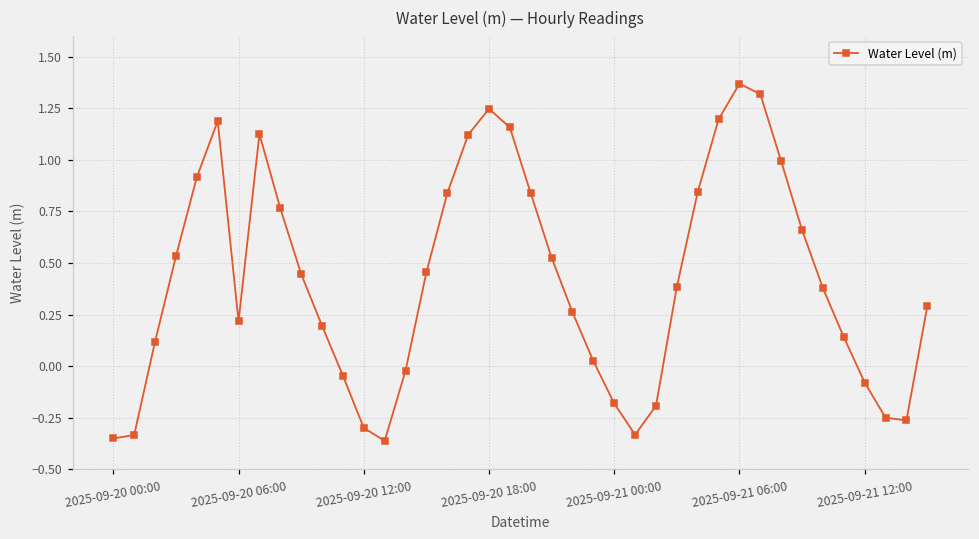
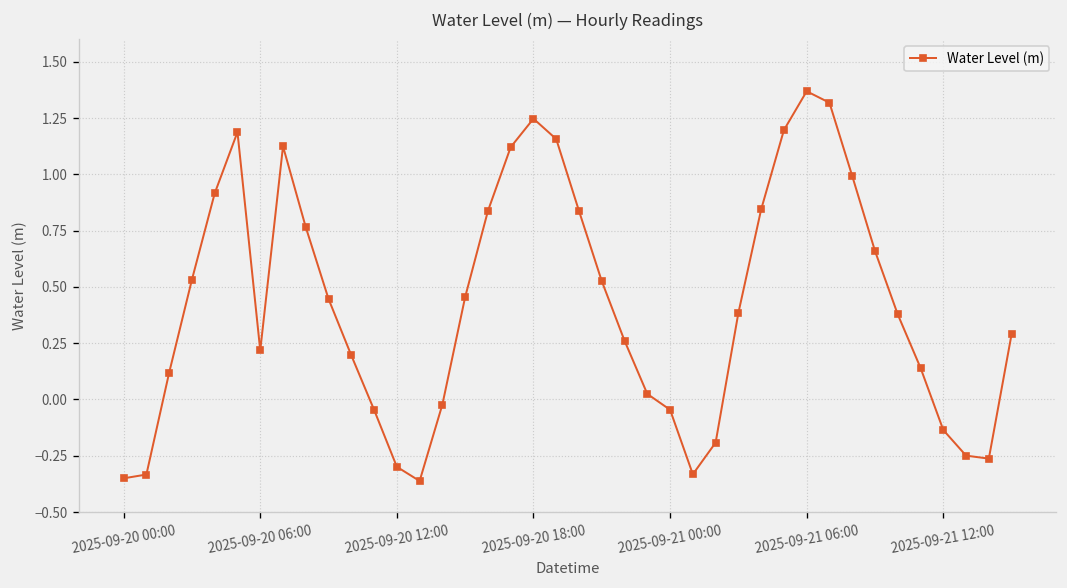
  {
    "2025-09-20 00:00": -0.35,
    "2025-09-20 06:00": 0.22,
    "2025-09-20 12:00": -0.30,
    "2025-09-20 18:00": 1.25,
-   "2025-09-21 00:00": -0.18,
+   "2025-09-21 00:00": -0.05,
    "2025-09-21 06:00": 1.37,
-   "2025-09-21 12:00": -0.08
+   "2025-09-21 12:00": -0.14
  }
